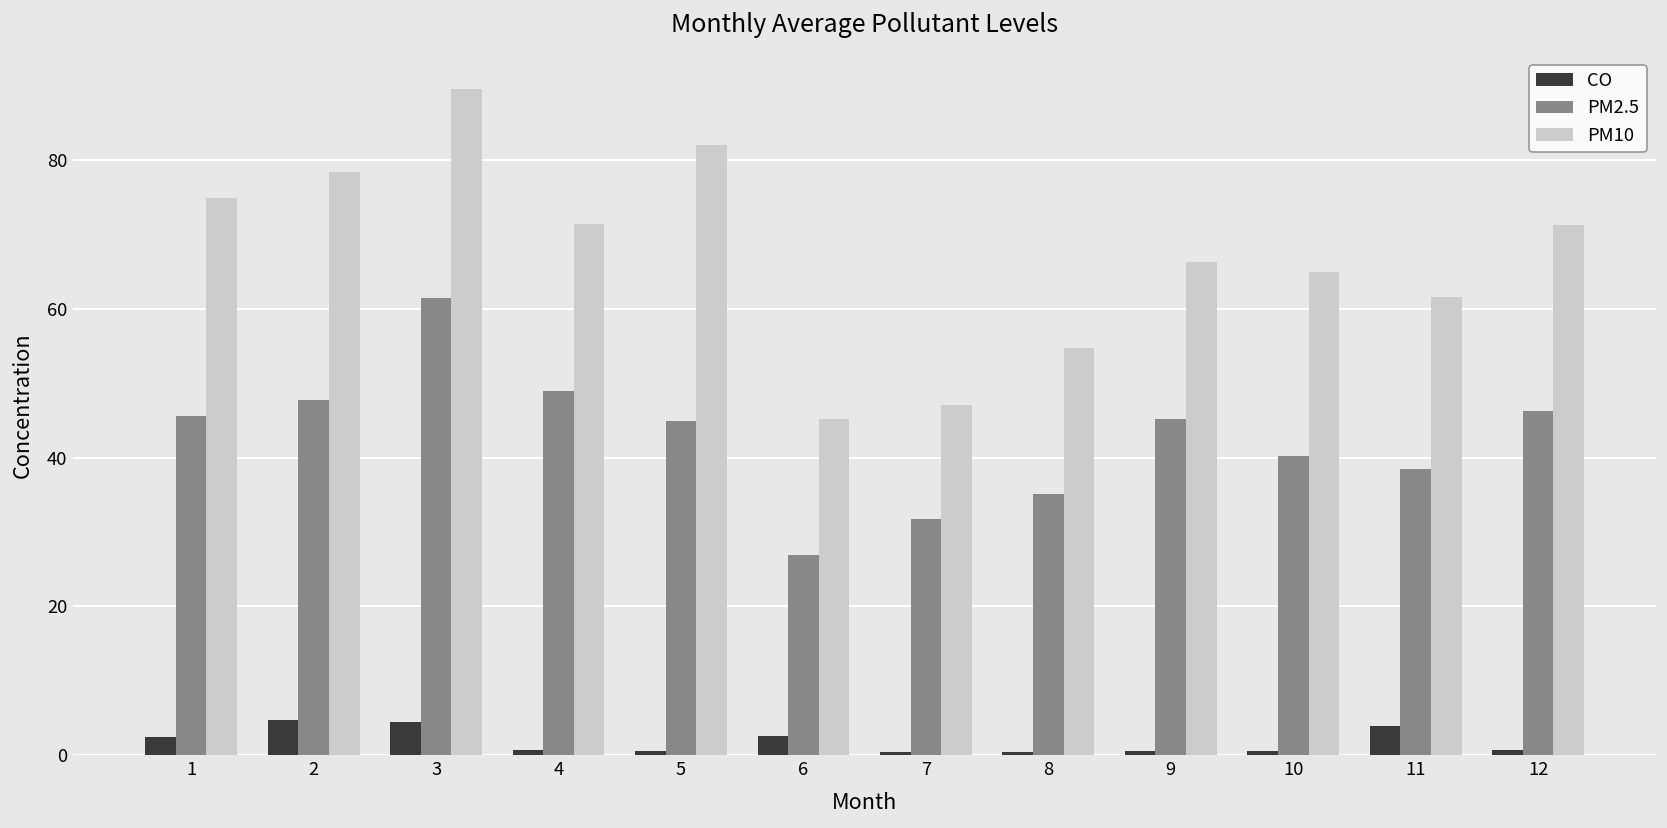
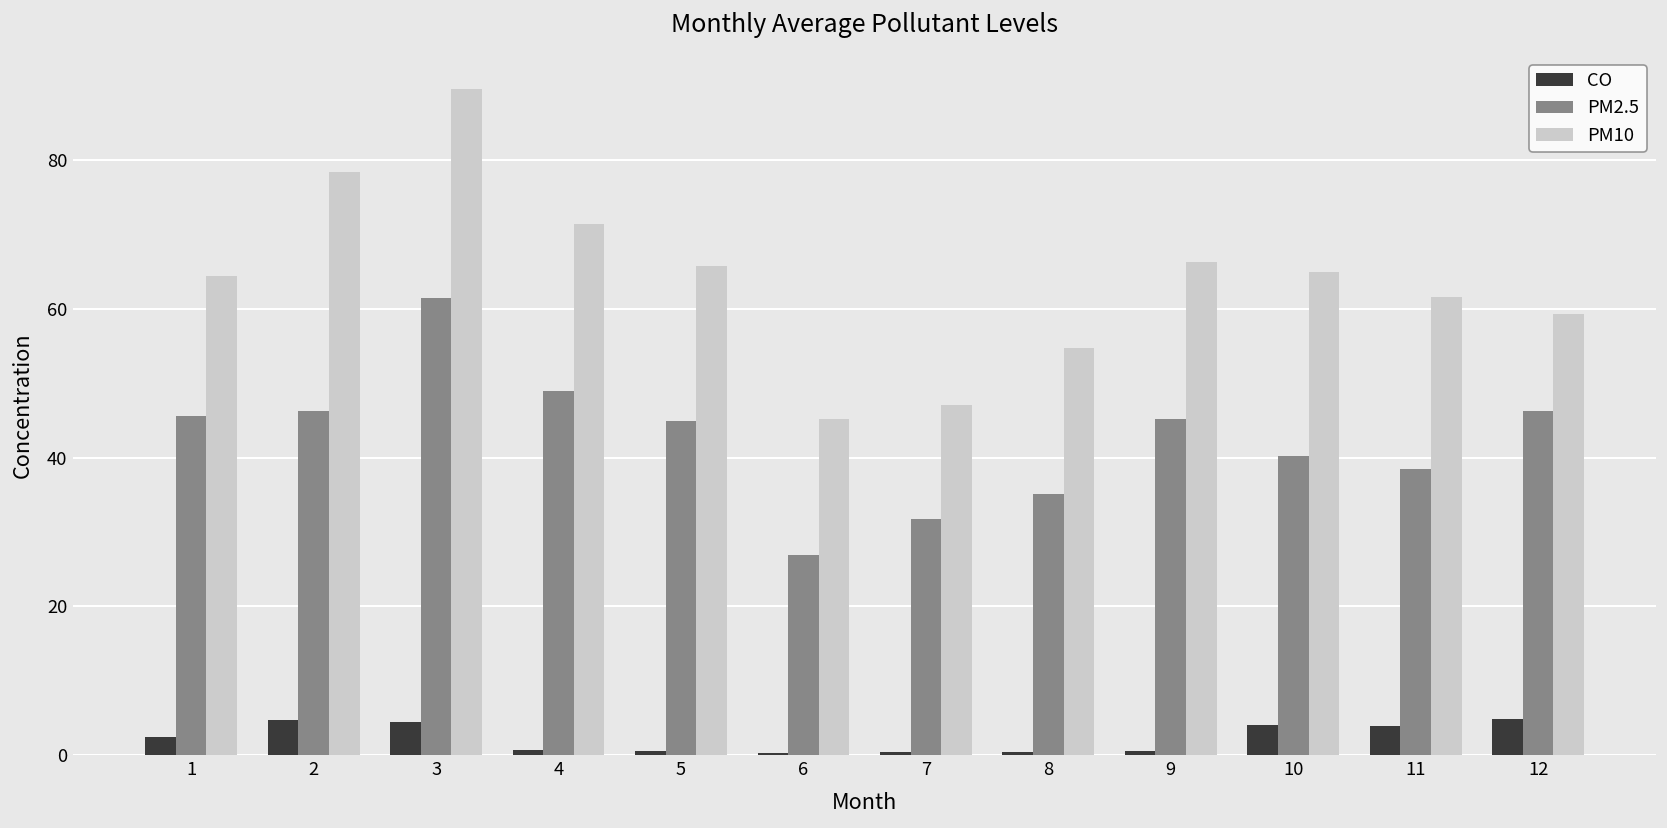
  {
    "CO": {
      "1": 2,
      "2": 5,
      "3": 4,
      "4": 1,
      "5": 0,
-     "6": 3,
+     "6": 0,
      "9": 0,
-     "10": 1,
+     "10": 4,
      "11": 4,
-     "12": 1
+     "12": 5
    },
    "PM2.5": {
      "1": 46,
-     "2": 48,
+     "2": 46,
      "3": 61,
      "4": 49,
      "5": 45,
      "6": 27,
      "7": 32,
      "8": 35,
      "9": 45,
      "10": 40,
      "11": 38,
      "12": 46
    },
    "PM10": {
-     "1": 75,
+     "1": 64,
      "2": 78,
      "3": 90,
      "4": 71,
-     "5": 82,
+     "5": 66,
      "6": 45,
      "7": 47,
      "8": 55,
      "9": 66,
      "10": 65,
      "11": 62,
-     "12": 71
+     "12": 59
    }
  }
